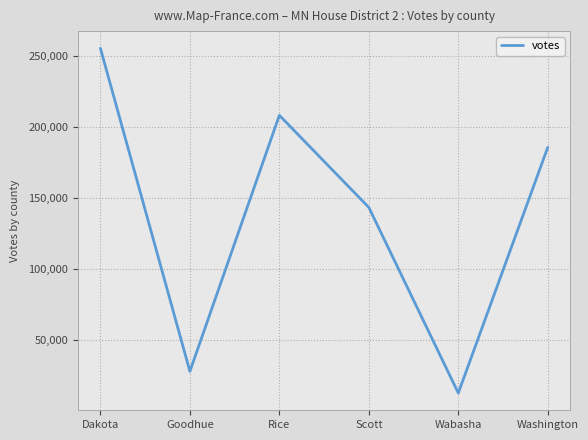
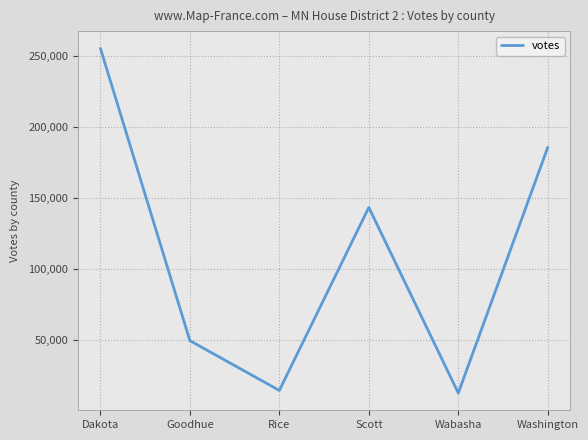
  {
    "Dakota": "255,000",
-   "Goodhue": "28,000",
-   "Rice": "208,000",
+   "Goodhue": "50,000",
+   "Rice": "15,000",
    "Scott": "143,000",
    "Wabasha": "13,000",
    "Washington": "186,000"
  }
